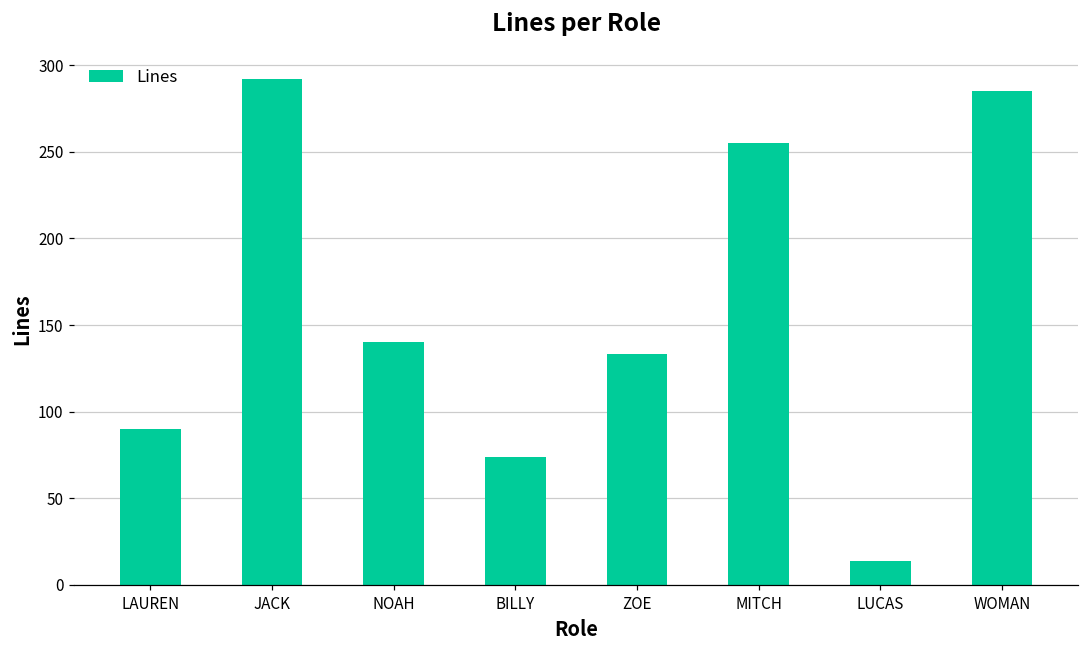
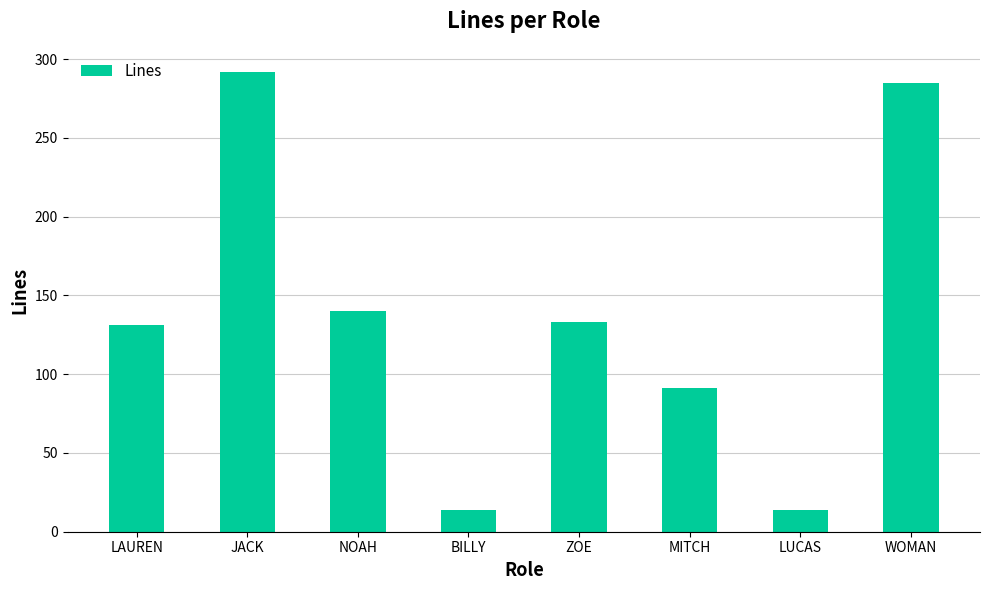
  {
-   "LAUREN": 90,
+   "LAUREN": 131,
    "JACK": 292,
    "NOAH": 140,
-   "BILLY": 74,
+   "BILLY": 14,
    "ZOE": 133,
-   "MITCH": 255,
+   "MITCH": 91,
    "LUCAS": 14,
    "WOMAN": 285
  }
